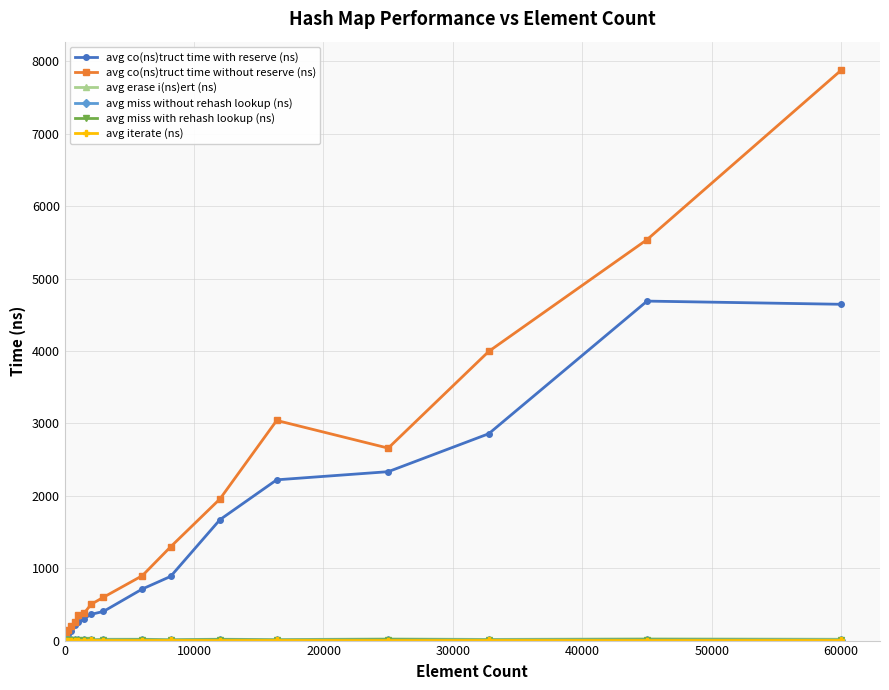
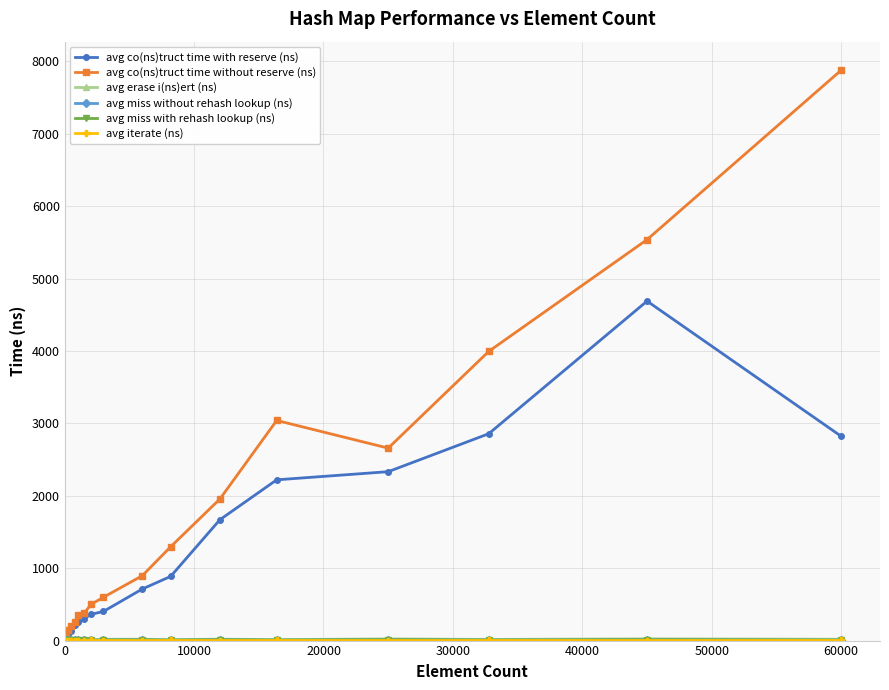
  {
    "avg co(ns)truct time with reserve (ns)": {
-     "60000": 4600
+     "60000": 2800
    },
    "avg co(ns)truct time without reserve (ns)": {
      "60000": 7900
    }
  }
